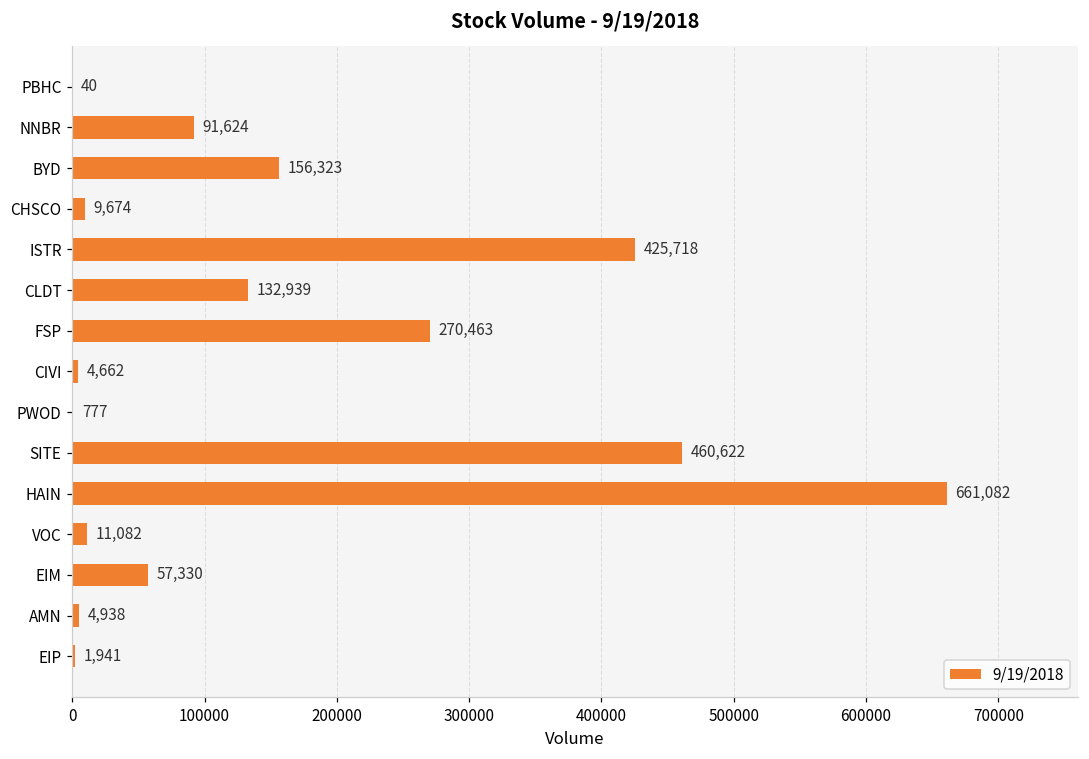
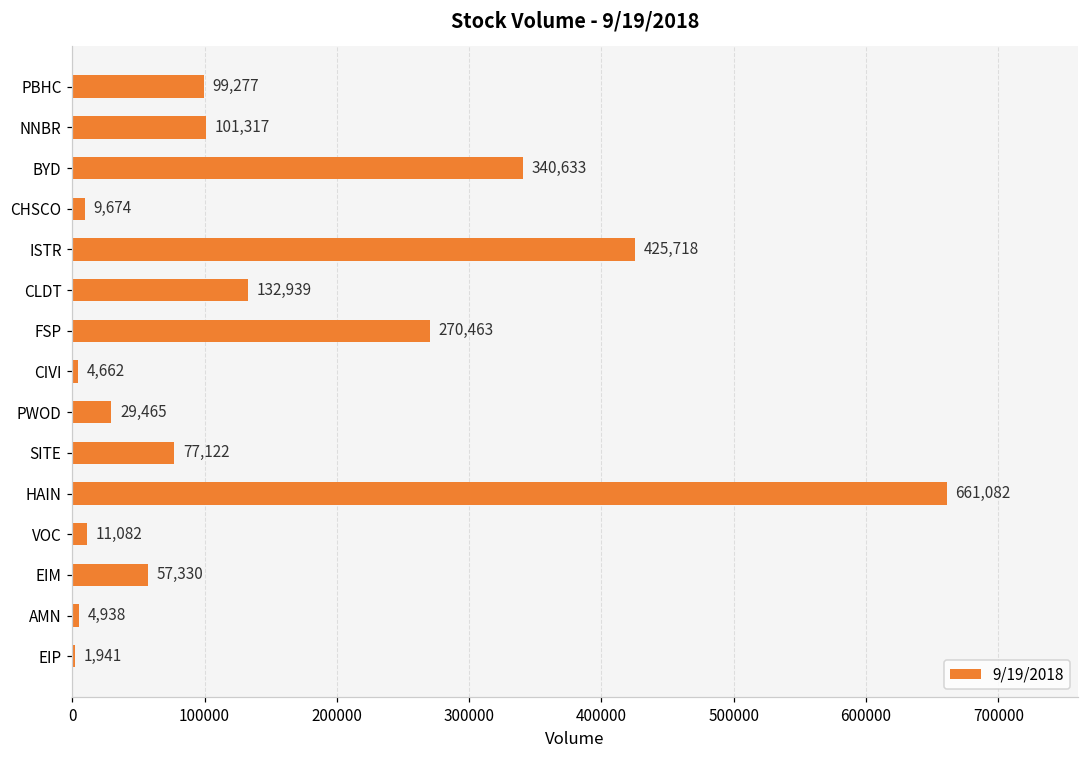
  {
-   "PBHC": "40",
-   "NNBR": "91,624",
-   "BYD": "156,323",
+   "PBHC": "99,277",
+   "NNBR": "101,317",
+   "BYD": "340,633",
    "CHSCO": "9,674",
    "ISTR": "425,718",
    "CLDT": "132,939",
    "FSP": "270,463",
    "CIVI": "4,662",
-   "PWOD": "777",
-   "SITE": "460,622",
+   "PWOD": "29,465",
+   "SITE": "77,122",
    "HAIN": "661,082",
    "VOC": "11,082",
    "EIM": "57,330",
    "AMN": "4,938",
    "EIP": "1,941"
  }
